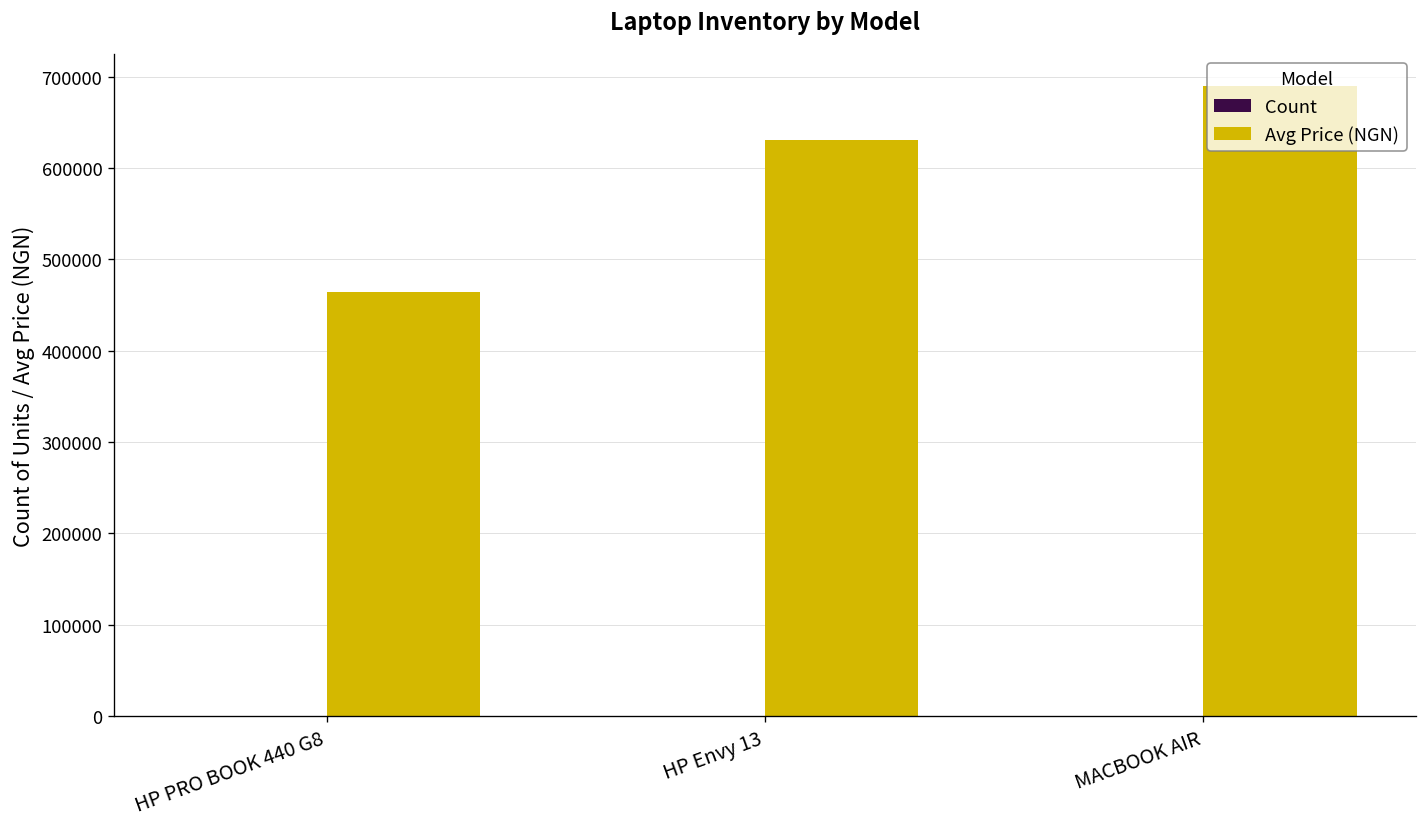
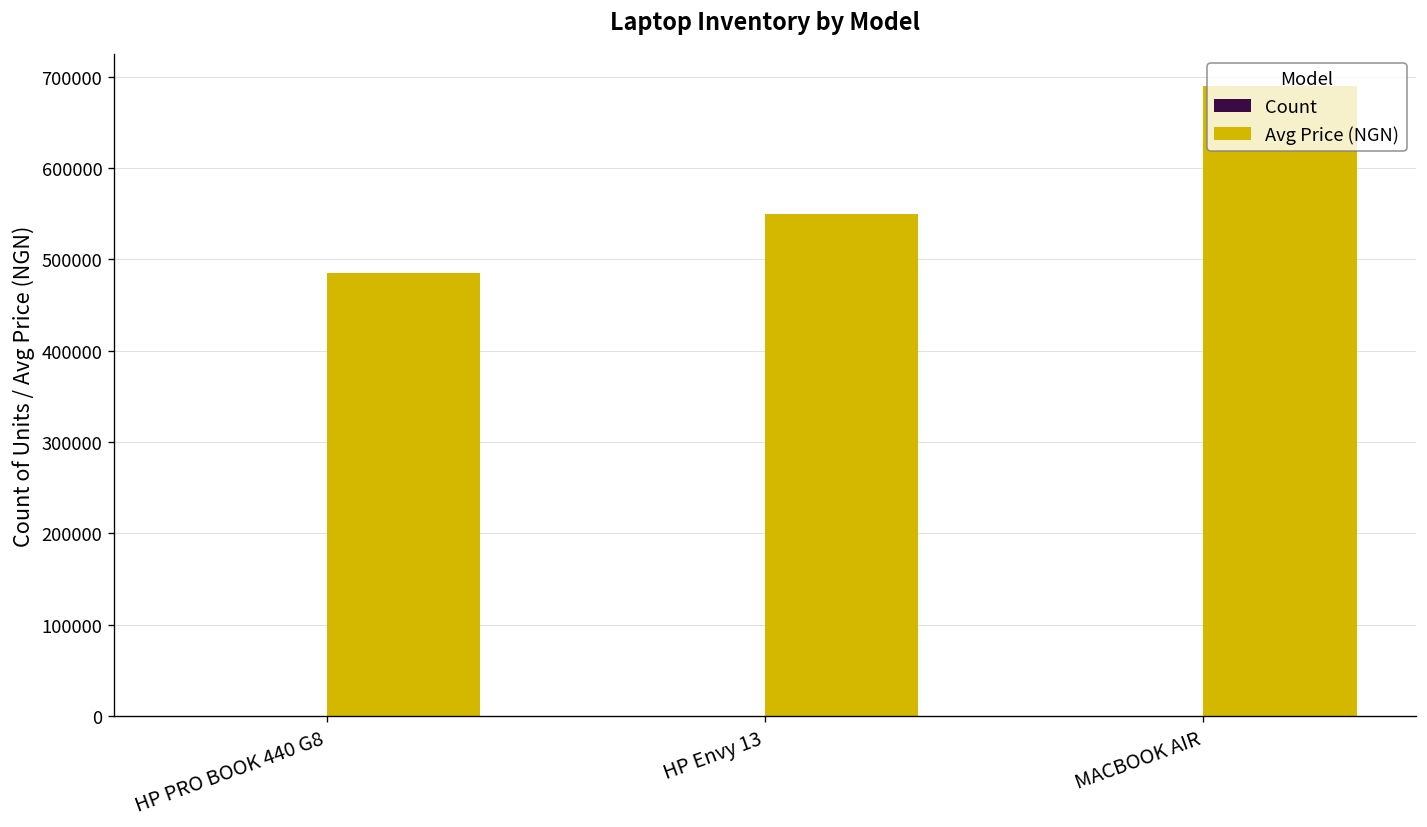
  {
    "Avg Price (NGN)": {
-     "HP PRO BOOK 440 G8": 460000,
-     "HP Envy 13": 630000
+     "HP PRO BOOK 440 G8": 490000,
+     "HP Envy 13": 550000
    }
  }
